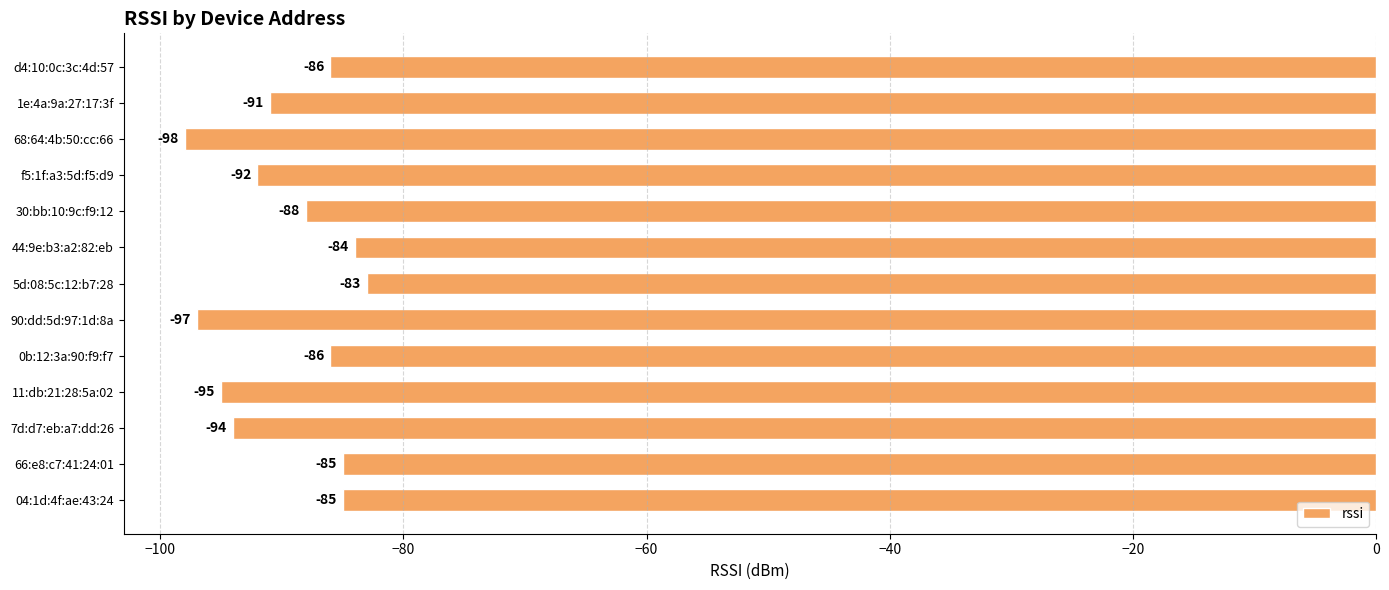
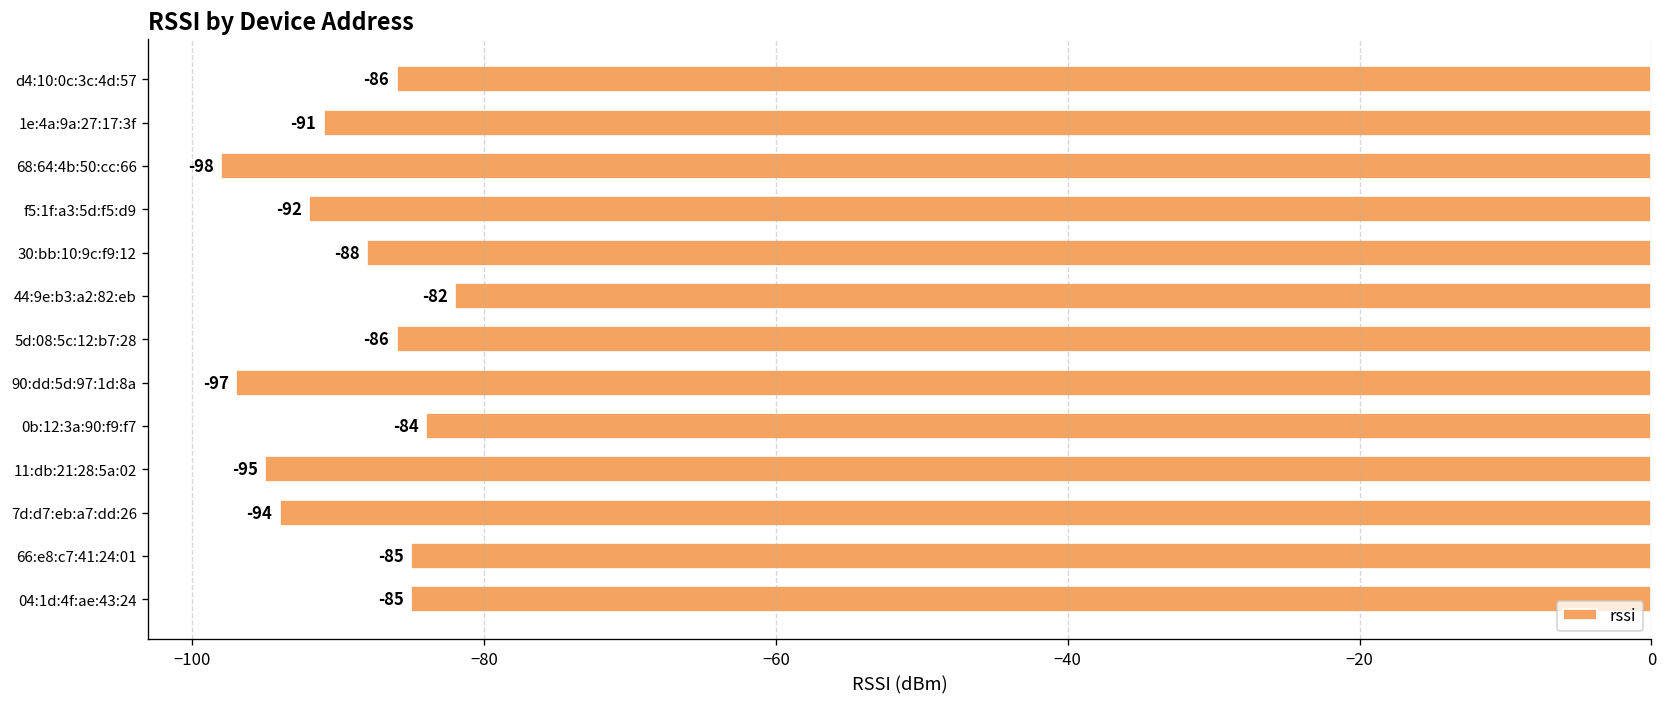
  {
    "d4:10:0c:3c:4d:57": -86,
    "1e:4a:9a:27:17:3f": -91,
    "68:64:4b:50:cc:66": -98,
    "f5:1f:a3:5d:f5:d9": -92,
    "30:bb:10:9c:f9:12": -88,
-   "44:9e:b3:a2:82:eb": -84,
-   "5d:08:5c:12:b7:28": -83,
+   "44:9e:b3:a2:82:eb": -82,
+   "5d:08:5c:12:b7:28": -86,
    "90:dd:5d:97:1d:8a": -97,
-   "0b:12:3a:90:f9:f7": -86,
+   "0b:12:3a:90:f9:f7": -84,
    "11:db:21:28:5a:02": -95,
    "7d:d7:eb:a7:dd:26": -94,
    "66:e8:c7:41:24:01": -85,
    "04:1d:4f:ae:43:24": -85
  }
